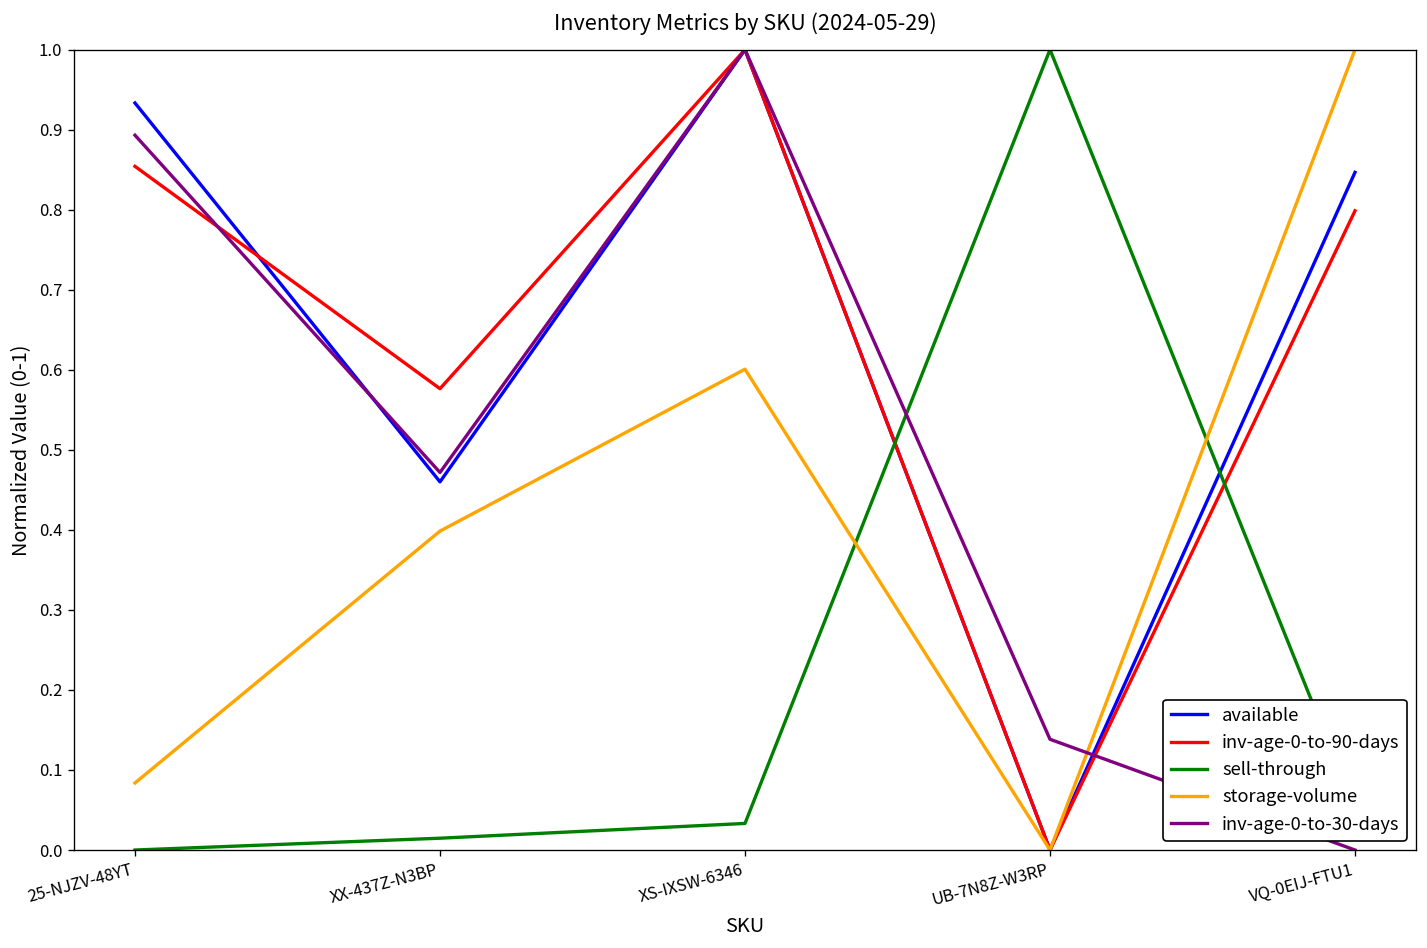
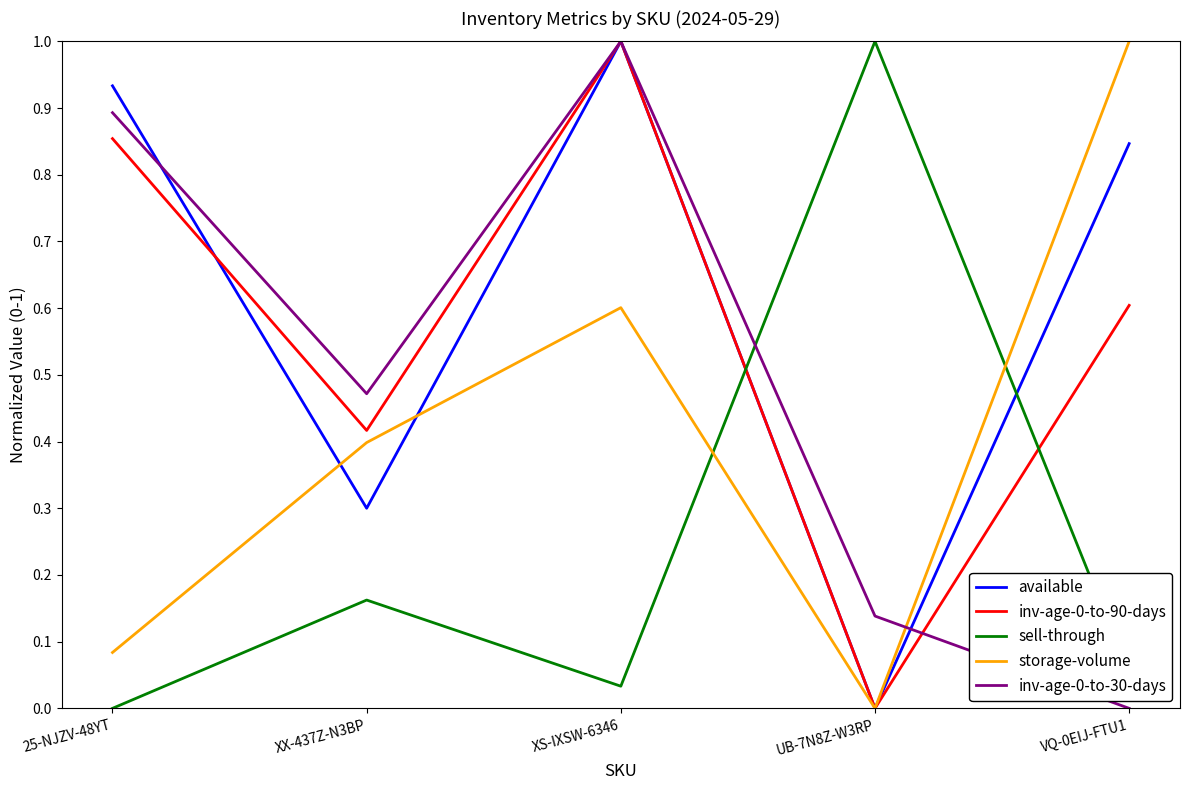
  {
    "available": {
      "25-NJZV-48YT": 0.93,
-     "XX-437Z-N3BP": 0.46,
+     "XX-437Z-N3BP": 0.30,
      "VQ-0EIJ-FTU1": 0.85
    },
    "inv-age-0-to-90-days": {
      "25-NJZV-48YT": 0.85,
-     "XX-437Z-N3BP": 0.58,
-     "VQ-0EIJ-FTU1": 0.80
+     "XX-437Z-N3BP": 0.42,
+     "VQ-0EIJ-FTU1": 0.60
    },
    "sell-through": {
      "25-NJZV-48YT": 0.00,
-     "XX-437Z-N3BP": 0.01,
+     "XX-437Z-N3BP": 0.16,
      "XS-IXSW-6346": 0.03,
      "UB-7N8Z-W3RP": 1.00
    },
    "storage-volume": {
      "25-NJZV-48YT": 0.08,
      "XX-437Z-N3BP": 0.40,
      "XS-IXSW-6346": 0.60,
      "VQ-0EIJ-FTU1": 1.00
    },
    "inv-age-0-to-30-days": {
      "25-NJZV-48YT": 0.89,
      "XX-437Z-N3BP": 0.47,
      "UB-7N8Z-W3RP": 0.14,
      "VQ-0EIJ-FTU1": 0.00
    }
  }
